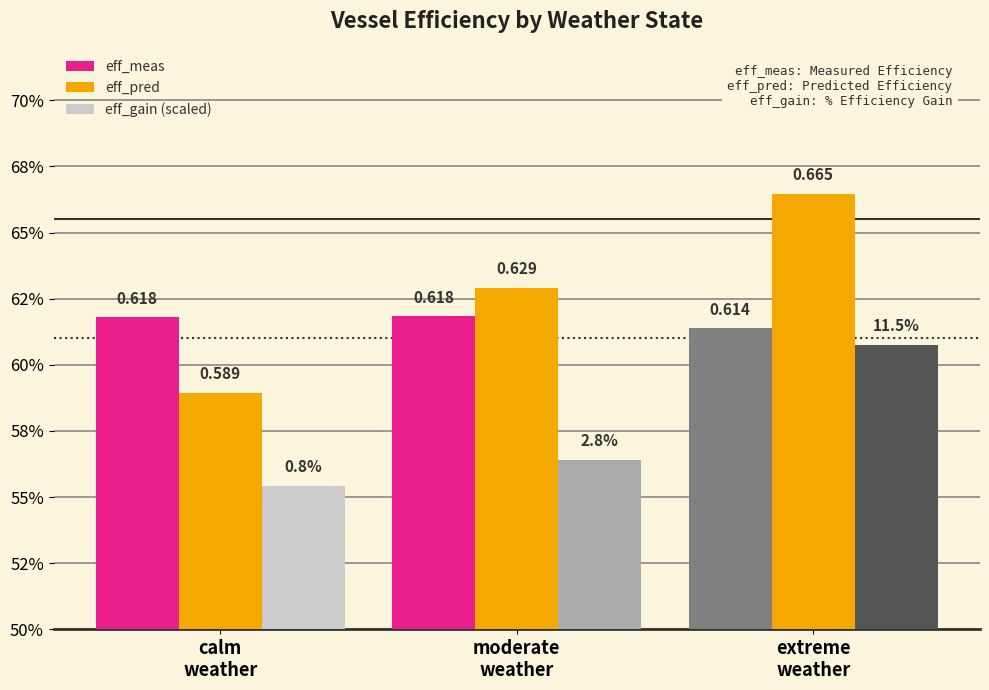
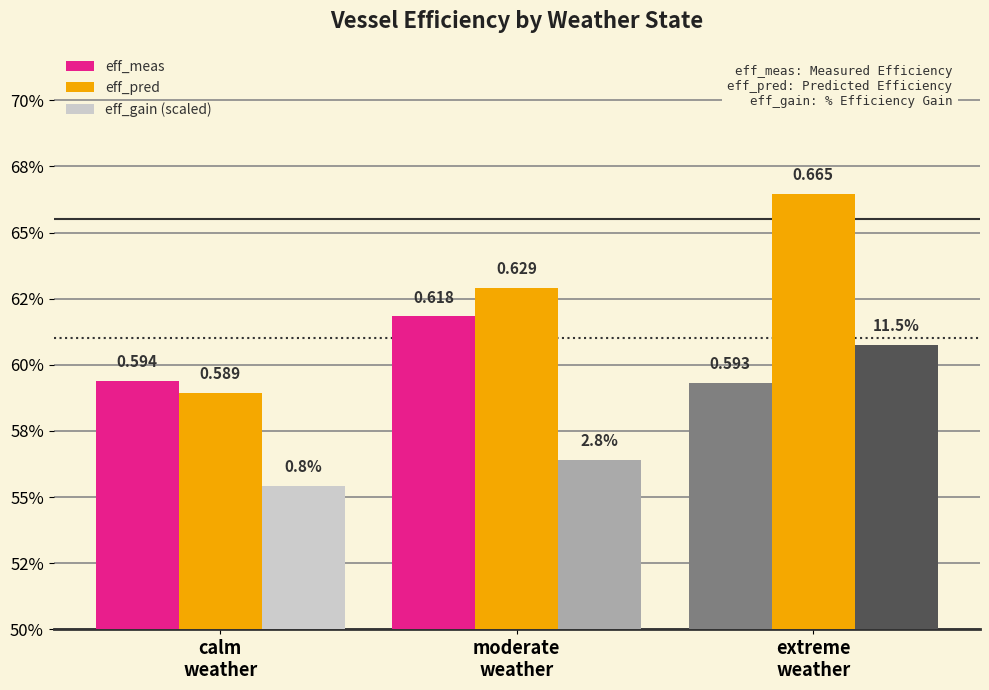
  {
    "eff_meas": {
-     "calm weather": 0.618,
+     "calm weather": 0.594,
      "moderate weather": 0.618,
-     "extreme weather": 0.614
+     "extreme weather": 0.593
    },
    "eff_pred": {
      "calm weather": 0.589,
      "moderate weather": 0.629,
      "extreme weather": 0.665
    }
  }
